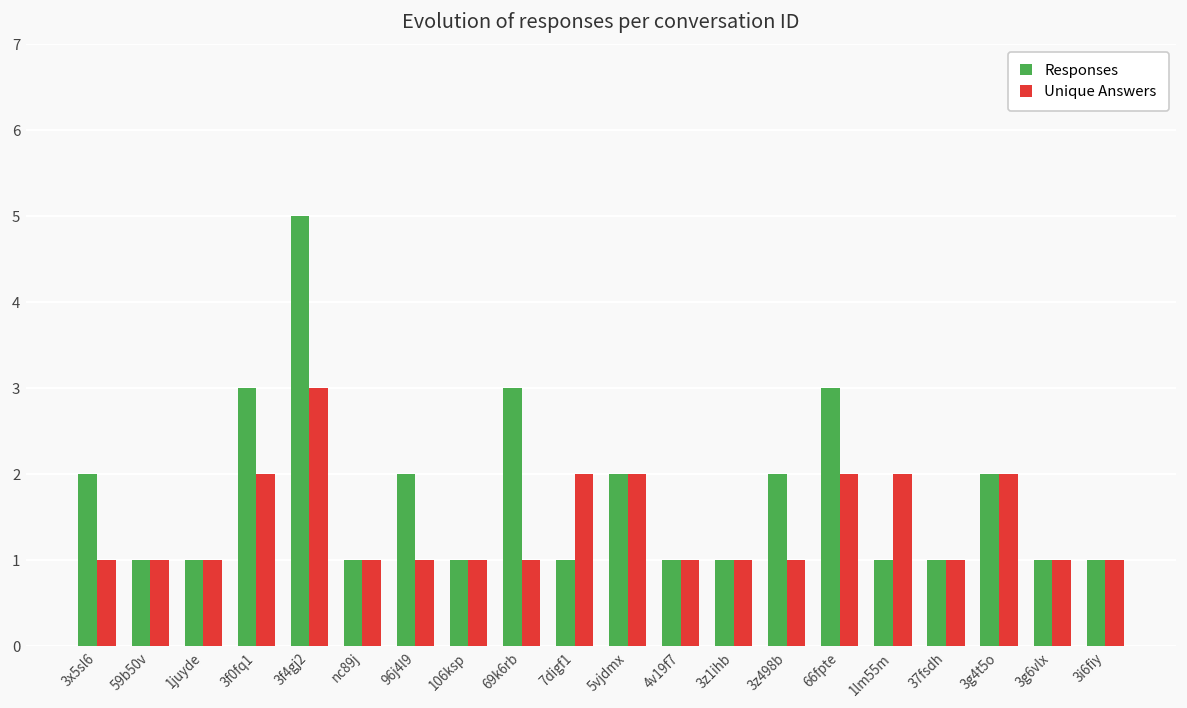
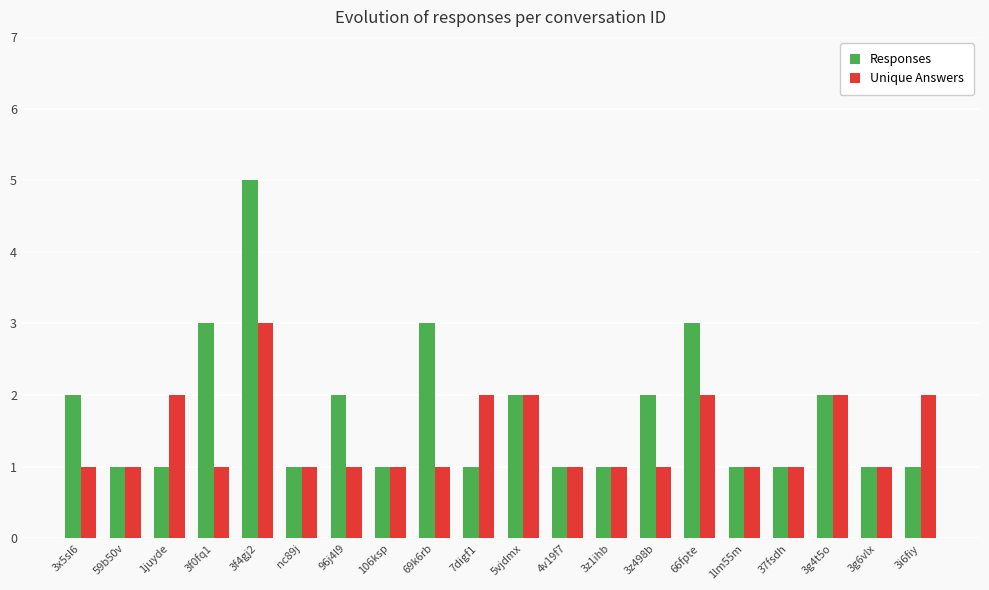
  {
    "Responses": {
      "3x5sl6": 2,
      "59b50v": 1,
      "1juyde": 1,
      "3f0fq1": 3,
      "3f4gj2": 5,
      "nc89j": 1,
      "96j4l9": 2,
      "106ksp": 1,
      "69k6rb": 3,
      "7digf1": 1,
      "5vjdmx": 2,
      "4v19f7": 1,
      "3z1ihb": 1,
      "3z498b": 2,
      "66fpte": 3,
      "1lm55m": 1,
      "37fsdh": 1,
      "3g4t5o": 2,
      "3g6vlx": 1,
      "3i6fiy": 1
    },
    "Unique Answers": {
      "3x5sl6": 1,
      "59b50v": 1,
-     "1juyde": 1,
-     "3f0fq1": 2,
+     "1juyde": 2,
+     "3f0fq1": 1,
      "3f4gj2": 3,
      "nc89j": 1,
      "96j4l9": 1,
      "106ksp": 1,
      "69k6rb": 1,
      "7digf1": 2,
      "5vjdmx": 2,
      "4v19f7": 1,
      "3z1ihb": 1,
      "3z498b": 1,
      "66fpte": 2,
-     "1lm55m": 2,
+     "1lm55m": 1,
      "37fsdh": 1,
      "3g4t5o": 2,
      "3g6vlx": 1,
-     "3i6fiy": 1
+     "3i6fiy": 2
    }
  }
